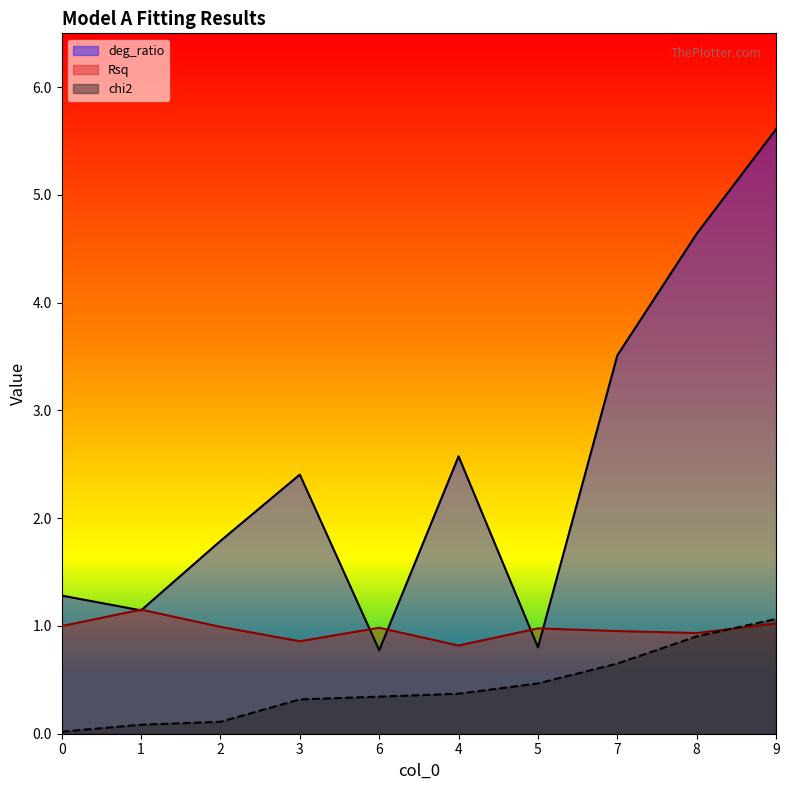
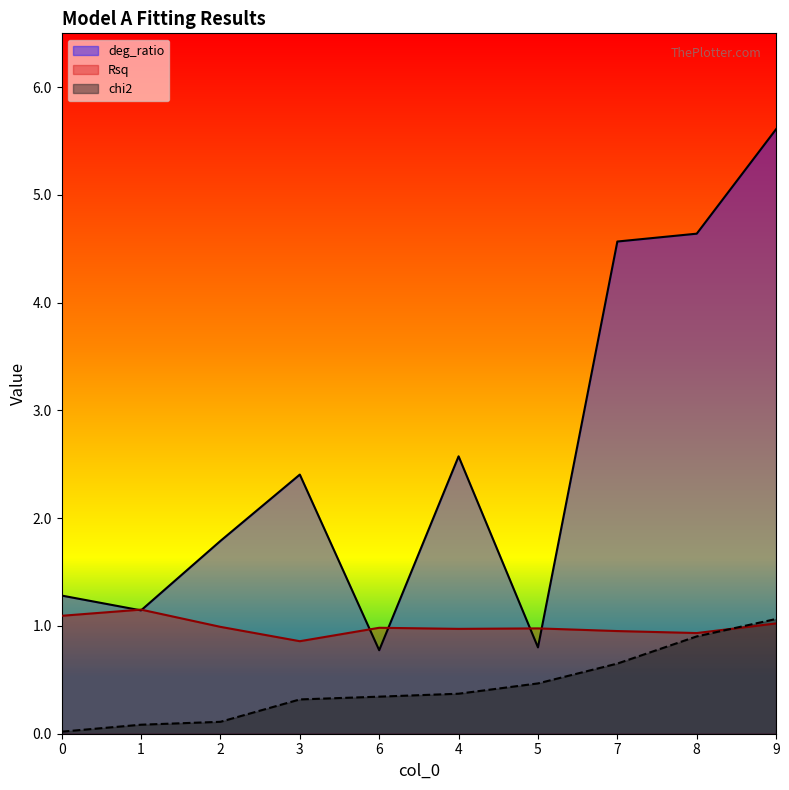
  {
    "deg_ratio": {
      "0": 1.28,
      "2": 1.79,
      "3": 2.41,
      "6": 0.77,
      "4": 2.57,
      "5": 0.80,
-     "7": 3.51,
+     "7": 4.57,
      "8": 4.64,
      "9": 5.61
    },
    "Rsq": {
-     "0": 1.00,
+     "0": 1.09,
      "2": 0.99,
      "3": 0.86,
      "6": 0.98,
-     "4": 0.82,
+     "4": 0.97,
      "5": 0.98,
      "7": 0.95,
      "8": 0.93,
      "9": 1.02
    },
    "chi2": {
      "0": 0.02,
      "1": 0.08,
      "2": 0.11,
      "3": 0.32,
      "6": 0.34,
      "4": 0.37,
      "5": 0.47,
      "7": 0.65,
      "8": 0.90,
      "9": 1.06
    }
  }
